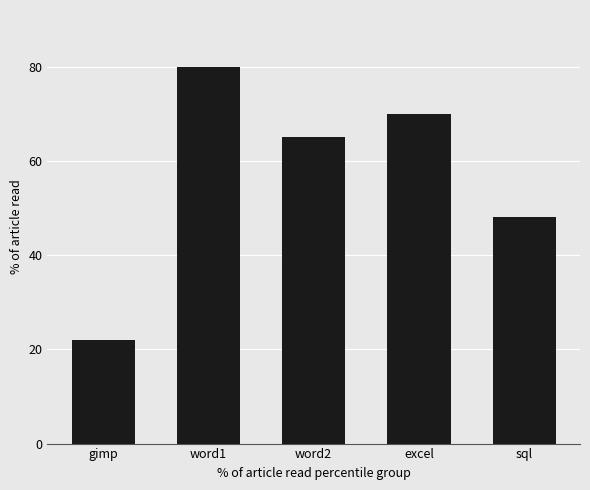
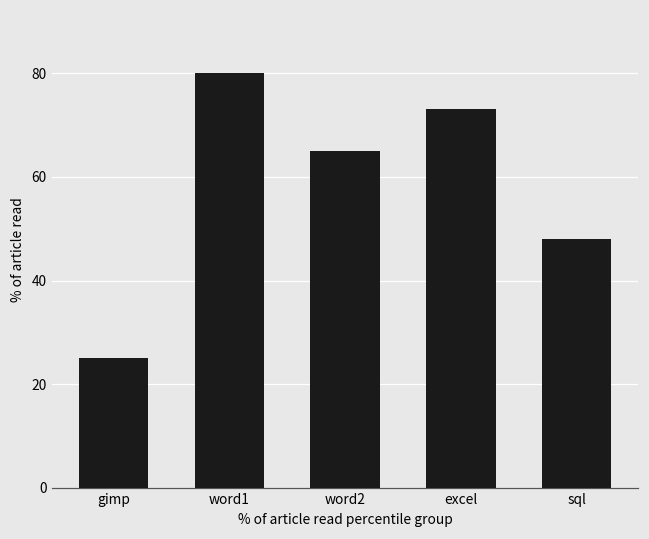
  {
-   "gimp": 22,
+   "gimp": 25,
    "word1": 80,
    "word2": 65,
-   "excel": 70,
+   "excel": 73,
    "sql": 48
  }
